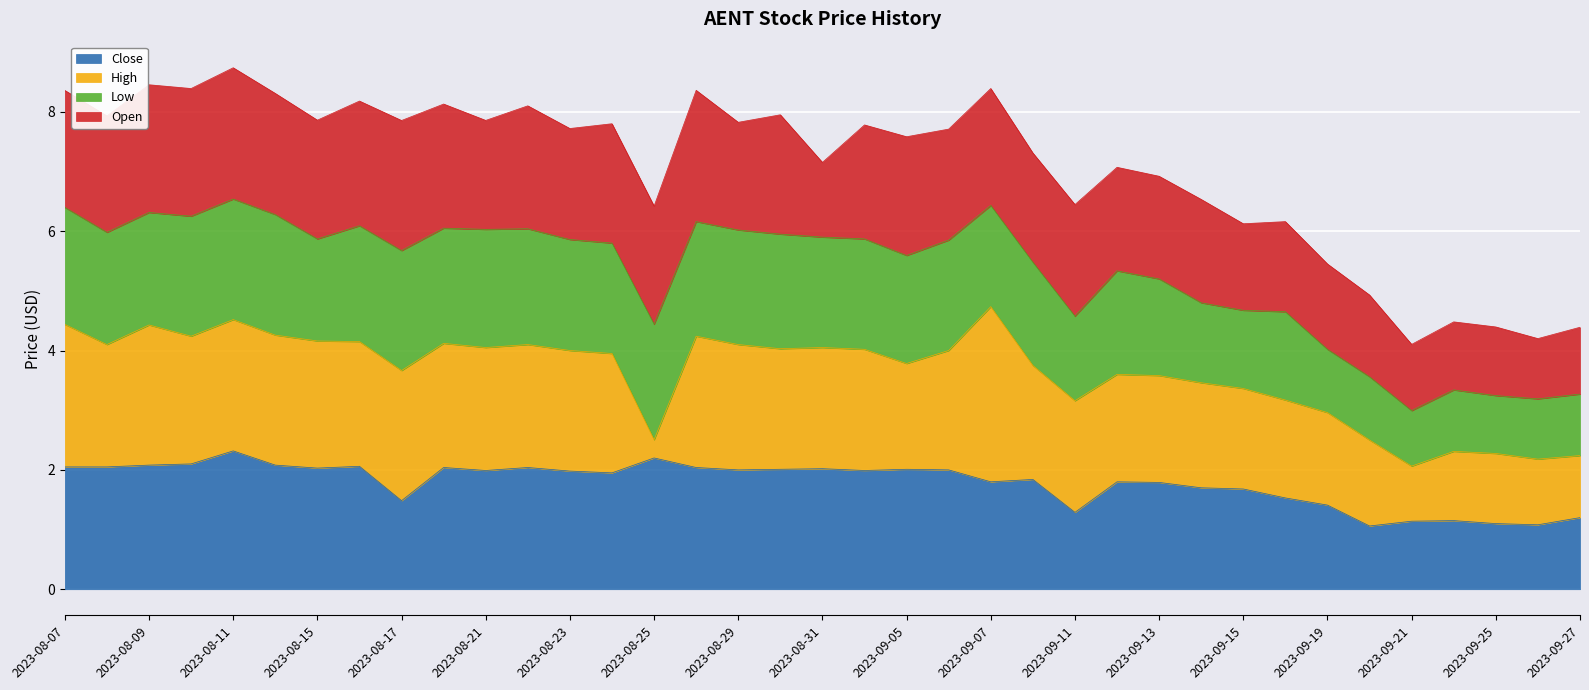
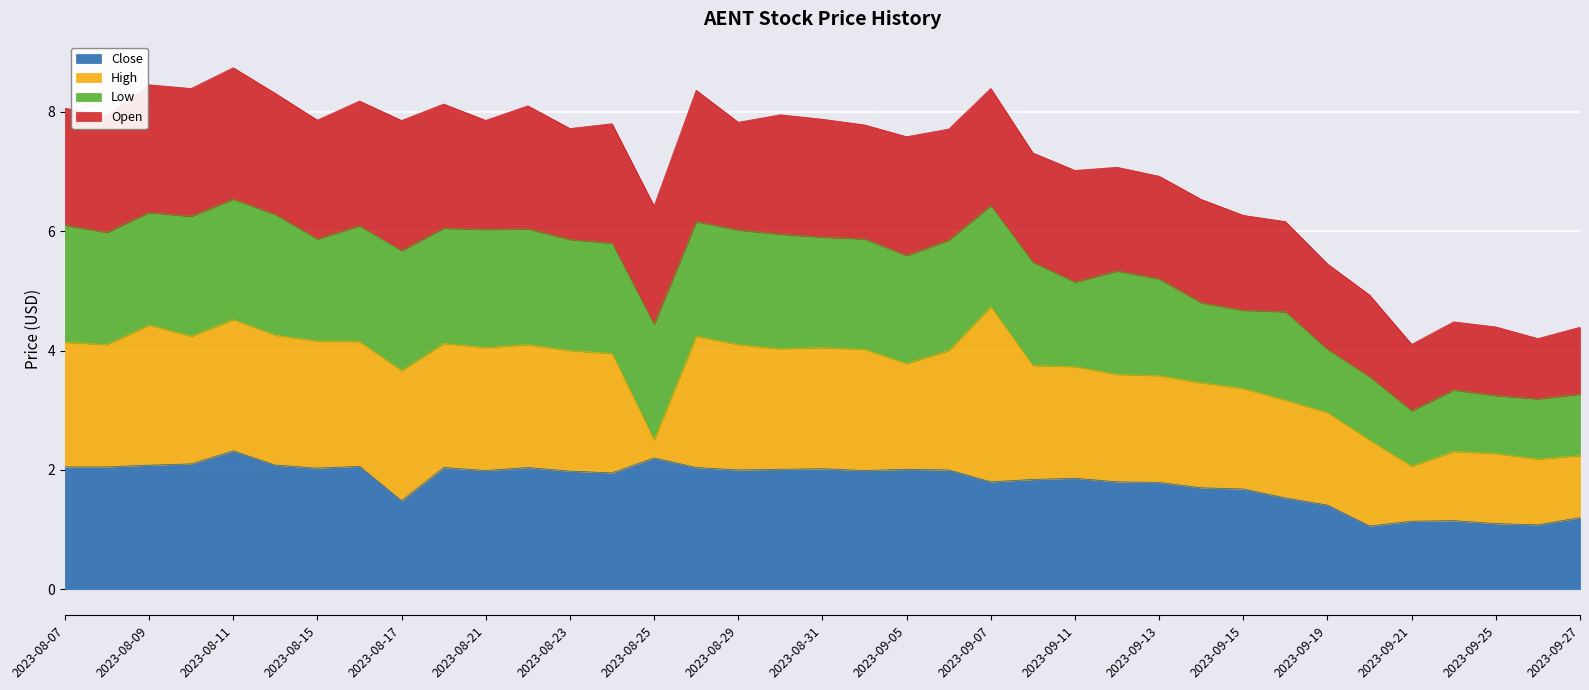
  {
    "Close": {
      "2023-08-07": 2.0,
      "2023-08-09": 2.1,
      "2023-08-11": 2.3,
      "2023-08-15": 2.0,
      "2023-08-17": 1.5,
      "2023-08-21": 2.0,
      "2023-08-23": 2.0,
      "2023-08-25": 2.2,
      "2023-08-29": 2.0,
      "2023-08-31": 2.0,
      "2023-09-05": 2.0,
      "2023-09-07": 1.8,
-     "2023-09-11": 1.3,
+     "2023-09-11": 1.9,
      "2023-09-13": 1.8,
      "2023-09-15": 1.7,
      "2023-09-19": 1.4,
      "2023-09-21": 1.1,
      "2023-09-25": 1.1,
      "2023-09-27": 1.2
    },
    "High": {
-     "2023-08-07": 2.4,
+     "2023-08-07": 2.1,
      "2023-08-09": 2.3,
      "2023-08-11": 2.2,
      "2023-08-15": 2.1,
      "2023-08-17": 2.2,
      "2023-08-21": 2.1,
      "2023-08-23": 2.0,
      "2023-08-25": 0.3,
      "2023-08-29": 2.1,
      "2023-08-31": 2.0,
      "2023-09-05": 1.8,
      "2023-09-07": 2.9,
      "2023-09-11": 1.9,
      "2023-09-13": 1.8,
      "2023-09-15": 1.7,
      "2023-09-19": 1.5,
      "2023-09-21": 0.9,
      "2023-09-25": 1.2,
      "2023-09-27": 1.0
    },
    "Low": {
      "2023-08-07": 2.0,
      "2023-08-09": 1.9,
      "2023-08-11": 2.0,
      "2023-08-15": 1.7,
      "2023-08-17": 2.0,
      "2023-08-21": 2.0,
      "2023-08-23": 1.9,
      "2023-08-25": 1.9,
      "2023-08-29": 1.9,
      "2023-08-31": 1.9,
      "2023-09-05": 1.8,
      "2023-09-07": 1.7,
      "2023-09-11": 1.4,
      "2023-09-13": 1.6,
      "2023-09-15": 1.3,
      "2023-09-19": 1.1,
      "2023-09-21": 0.9,
      "2023-09-25": 1.0,
      "2023-09-27": 1.0
    },
    "Open": {
      "2023-08-07": 2.0,
      "2023-08-09": 2.1,
      "2023-08-11": 2.2,
      "2023-08-15": 2.0,
      "2023-08-17": 2.2,
      "2023-08-21": 1.8,
      "2023-08-23": 1.9,
      "2023-08-25": 2.0,
      "2023-08-29": 1.8,
-     "2023-08-31": 1.3,
+     "2023-08-31": 2.0,
      "2023-09-05": 2.0,
      "2023-09-07": 2.0,
      "2023-09-11": 1.9,
      "2023-09-13": 1.7,
-     "2023-09-15": 1.5,
+     "2023-09-15": 1.6,
      "2023-09-19": 1.4,
      "2023-09-21": 1.1,
      "2023-09-25": 1.1,
      "2023-09-27": 1.1
    }
  }
